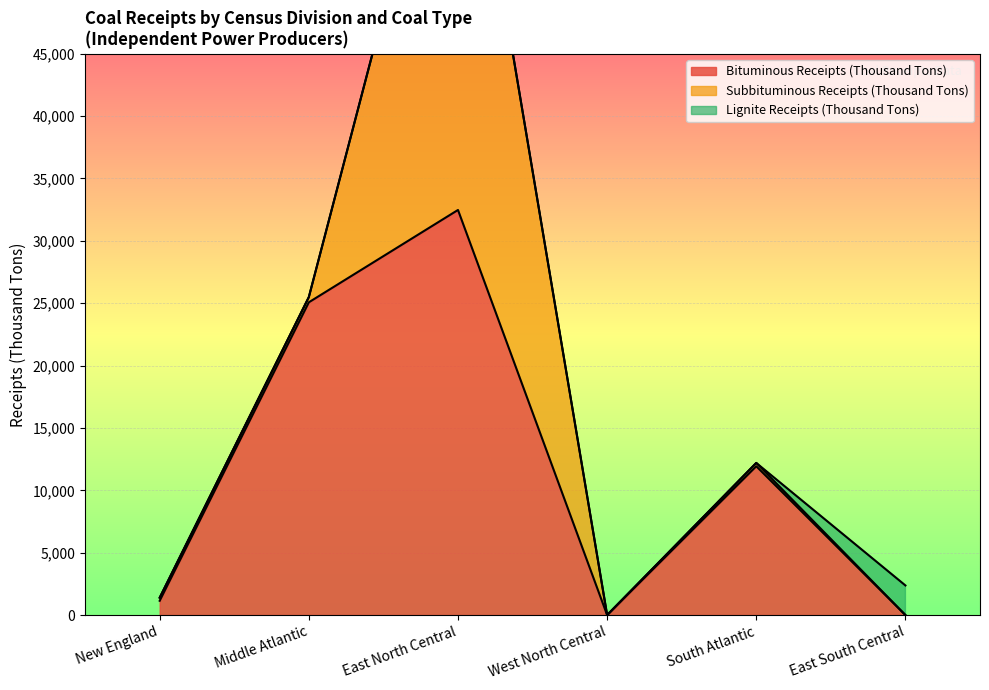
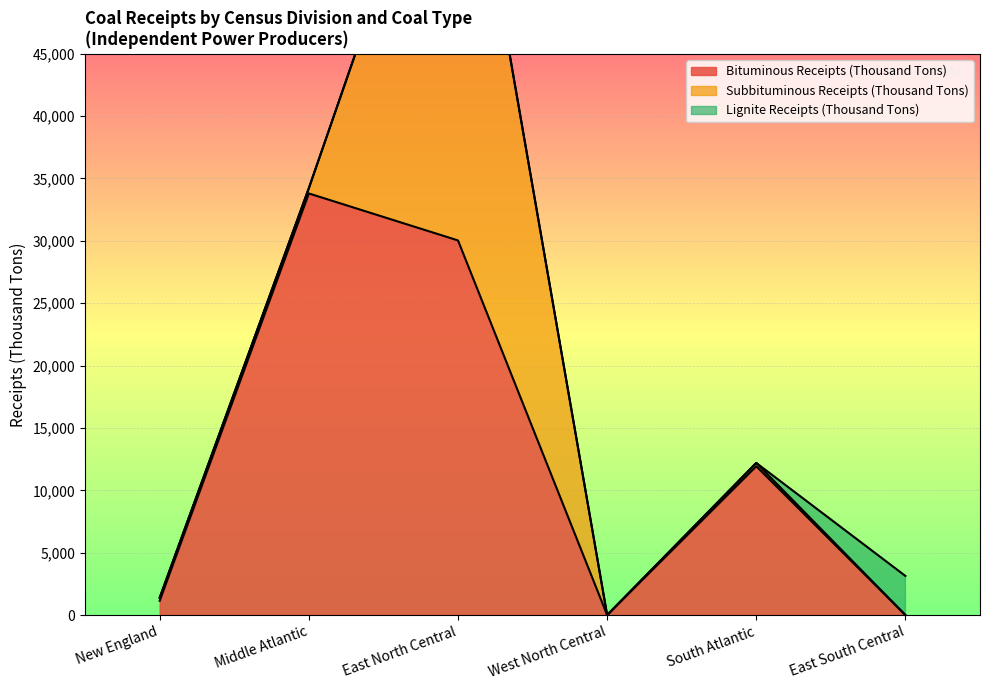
  {
    "Bituminous Receipts (Thousand Tons)": {
      "New England": "1,100",
-     "Middle Atlantic": "25,100",
-     "East North Central": "32,500",
+     "Middle Atlantic": "33,800",
+     "East North Central": "30,000",
      "South Atlantic": "11,900"
    },
    "Lignite Receipts (Thousand Tons)": {
-     "East South Central": "2,400"
+     "East South Central": "3,100"
    }
  }
